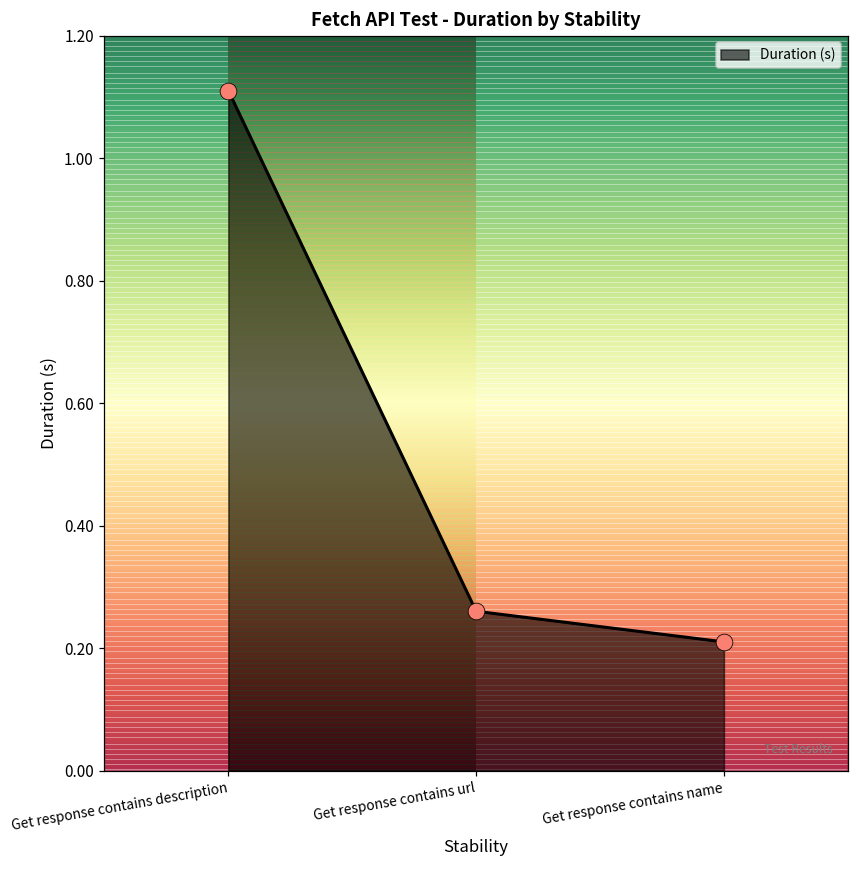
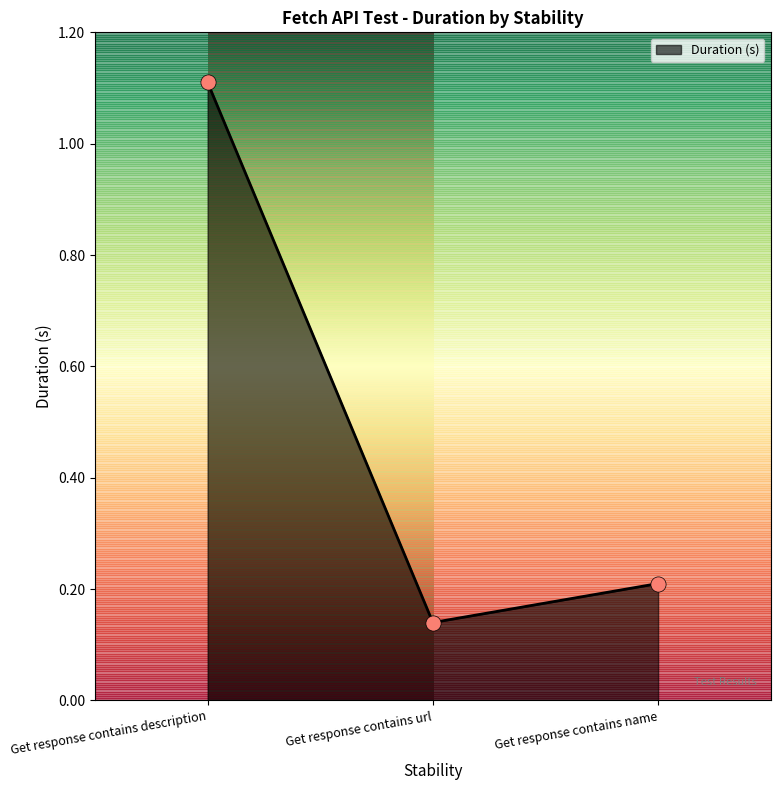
  {
    "Duration (s)": {
      "Get response contains description": 1.11,
-     "Get response contains url": 0.26,
+     "Get response contains url": 0.14,
      "Get response contains name": 0.21
    }
  }
